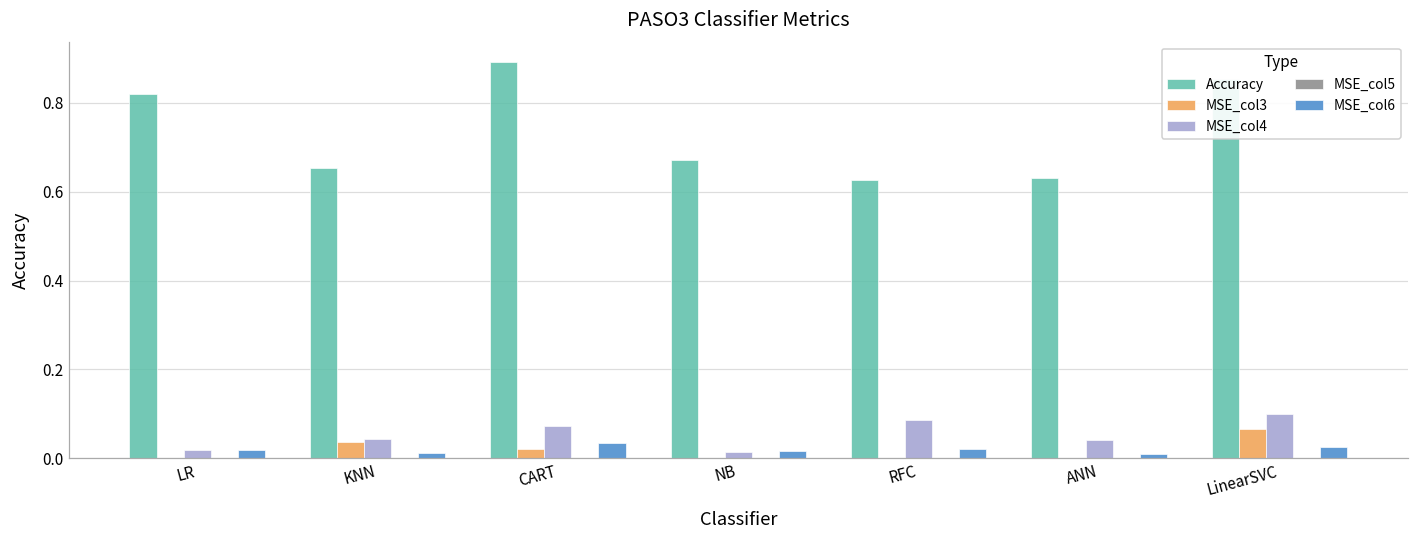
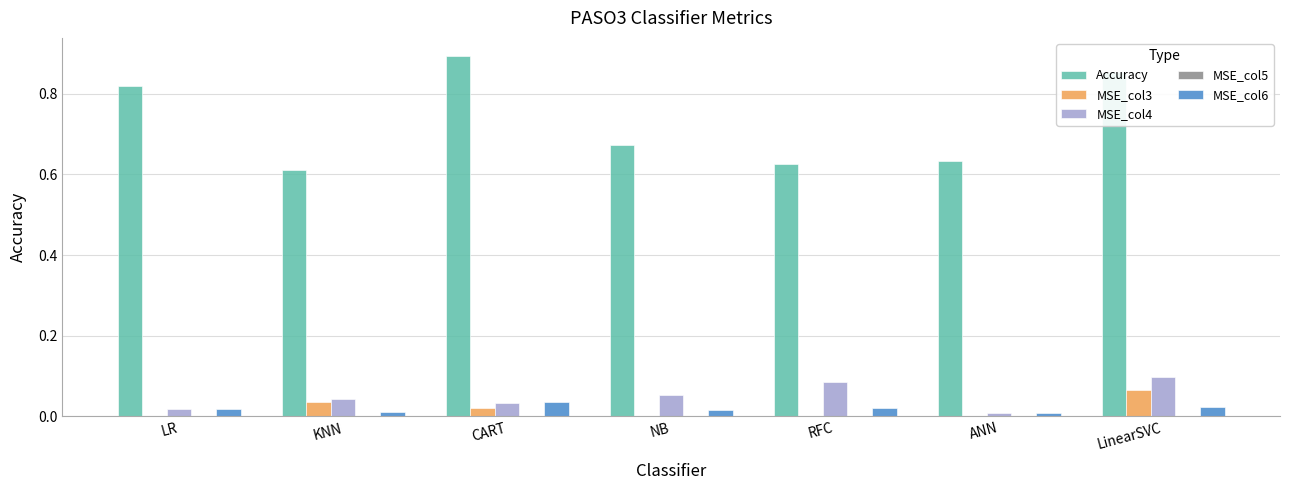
  {
    "Accuracy": {
      "LR": 0.82,
-     "KNN": 0.65,
+     "KNN": 0.61,
      "CART": 0.89,
      "NB": 0.67,
      "RFC": 0.63,
      "ANN": 0.63
    },
    "MSE_col3": {
      "KNN": 0.04,
      "CART": 0.02,
      "LinearSVC": 0.06
    },
    "MSE_col4": {
      "LR": 0.02,
      "KNN": 0.04,
-     "CART": 0.07,
-     "NB": 0.01,
+     "CART": 0.03,
+     "NB": 0.05,
      "RFC": 0.09,
-     "ANN": 0.04,
+     "ANN": 0.01,
      "LinearSVC": 0.10
    },
    "MSE_col6": {
      "LR": 0.02,
      "KNN": 0.01,
      "CART": 0.03,
      "NB": 0.02,
      "RFC": 0.02,
      "ANN": 0.01,
      "LinearSVC": 0.02
    }
  }
